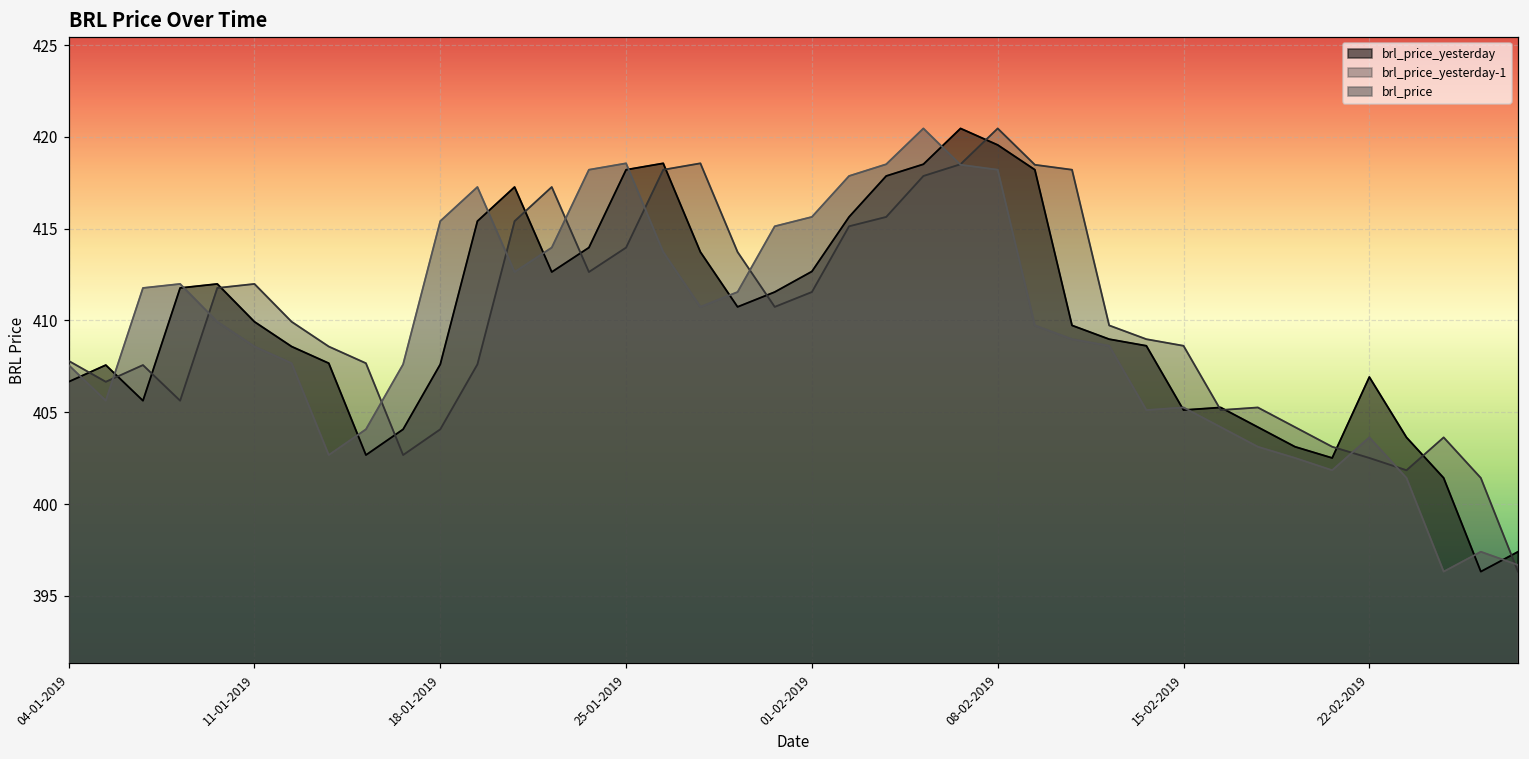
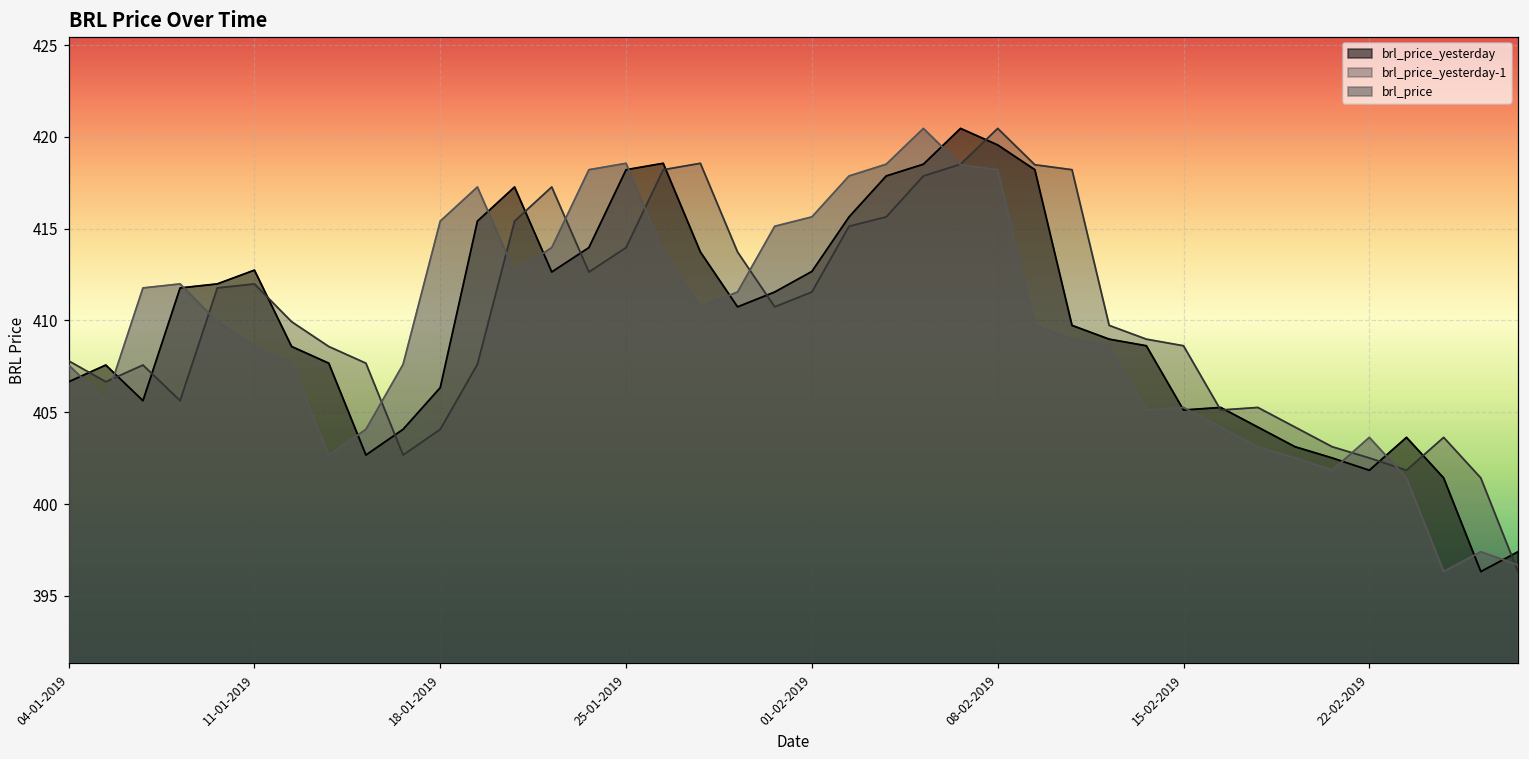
  {
    "brl_price_yesterday": {
      "04-01-2019": 406.7,
-     "11-01-2019": 409.9,
-     "18-01-2019": 407.6,
+     "11-01-2019": 412.7,
+     "18-01-2019": 406.3,
      "25-01-2019": 418.2,
      "01-02-2019": 412.7,
      "08-02-2019": 419.6,
-     "22-02-2019": 406.9
+     "22-02-2019": 401.8
    }
  }
